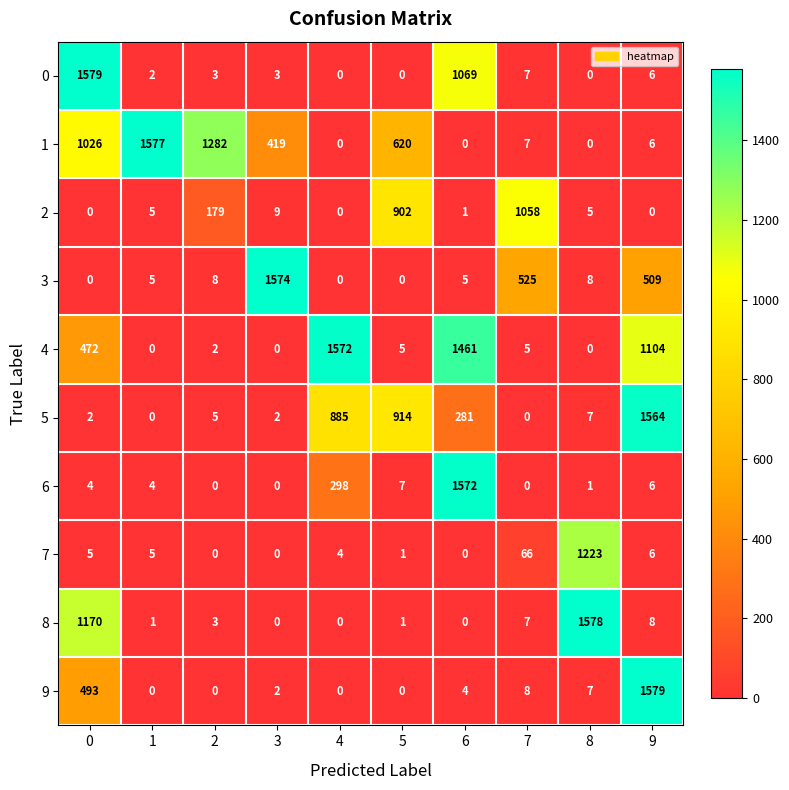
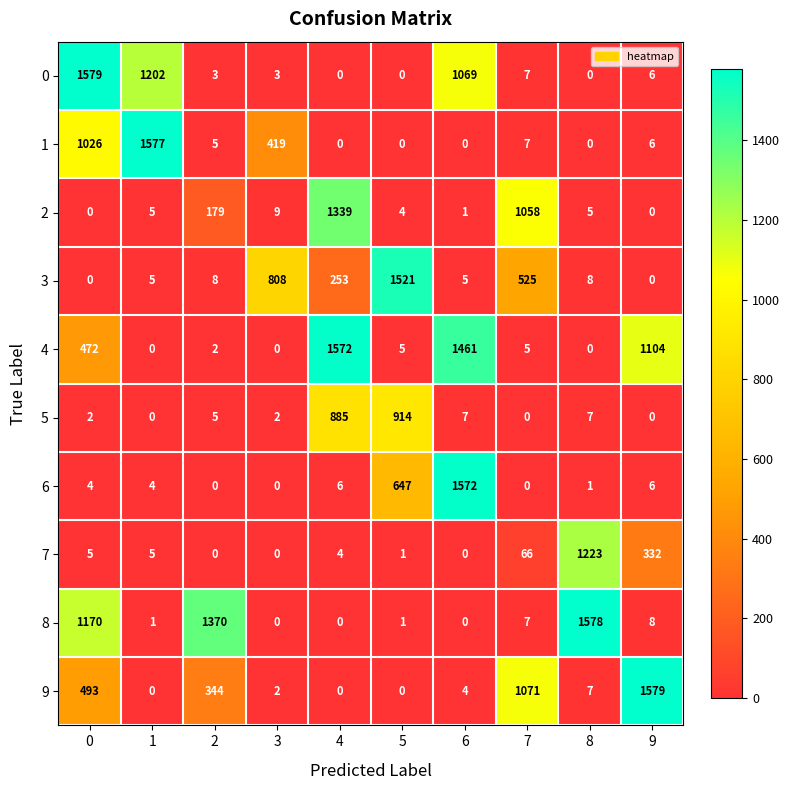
  {
    "0": {
      "0": 1579,
-     "1": 2,
+     "1": 1202,
      "2": 3,
      "3": 3,
      "4": 0,
      "5": 0,
      "6": 1069,
      "7": 7,
      "8": 0,
      "9": 6
    },
    "1": {
      "0": 1026,
      "1": 1577,
-     "2": 1282,
+     "2": 5,
      "3": 419,
      "4": 0,
-     "5": 620,
+     "5": 0,
      "6": 0,
      "7": 7,
      "8": 0,
      "9": 6
    },
    "2": {
      "0": 0,
      "1": 5,
      "2": 179,
      "3": 9,
-     "4": 0,
-     "5": 902,
+     "4": 1339,
+     "5": 4,
      "6": 1,
      "7": 1058,
      "8": 5,
      "9": 0
    },
    "3": {
      "0": 0,
      "1": 5,
      "2": 8,
-     "3": 1574,
-     "4": 0,
-     "5": 0,
+     "3": 808,
+     "4": 253,
+     "5": 1521,
      "6": 5,
      "7": 525,
      "8": 8,
-     "9": 509
+     "9": 0
    },
    "4": {
      "0": 472,
      "1": 0,
      "2": 2,
      "3": 0,
      "4": 1572,
      "5": 5,
      "6": 1461,
      "7": 5,
      "8": 0,
      "9": 1104
    },
    "5": {
      "0": 2,
      "1": 0,
      "2": 5,
      "3": 2,
      "4": 885,
      "5": 914,
-     "6": 281,
+     "6": 7,
      "7": 0,
      "8": 7,
-     "9": 1564
+     "9": 0
    },
    "6": {
      "0": 4,
      "1": 4,
      "2": 0,
      "3": 0,
-     "4": 298,
-     "5": 7,
+     "4": 6,
+     "5": 647,
      "6": 1572,
      "7": 0,
      "8": 1,
      "9": 6
    },
    "7": {
      "0": 5,
      "1": 5,
      "2": 0,
      "3": 0,
      "4": 4,
      "5": 1,
      "6": 0,
      "7": 66,
      "8": 1223,
-     "9": 6
+     "9": 332
    },
    "8": {
      "0": 1170,
      "1": 1,
-     "2": 3,
+     "2": 1370,
      "3": 0,
      "4": 0,
      "5": 1,
      "6": 0,
      "7": 7,
      "8": 1578,
      "9": 8
    },
    "9": {
      "0": 493,
      "1": 0,
-     "2": 0,
+     "2": 344,
      "3": 2,
      "4": 0,
      "5": 0,
      "6": 4,
-     "7": 8,
+     "7": 1071,
      "8": 7,
      "9": 1579
    }
  }
